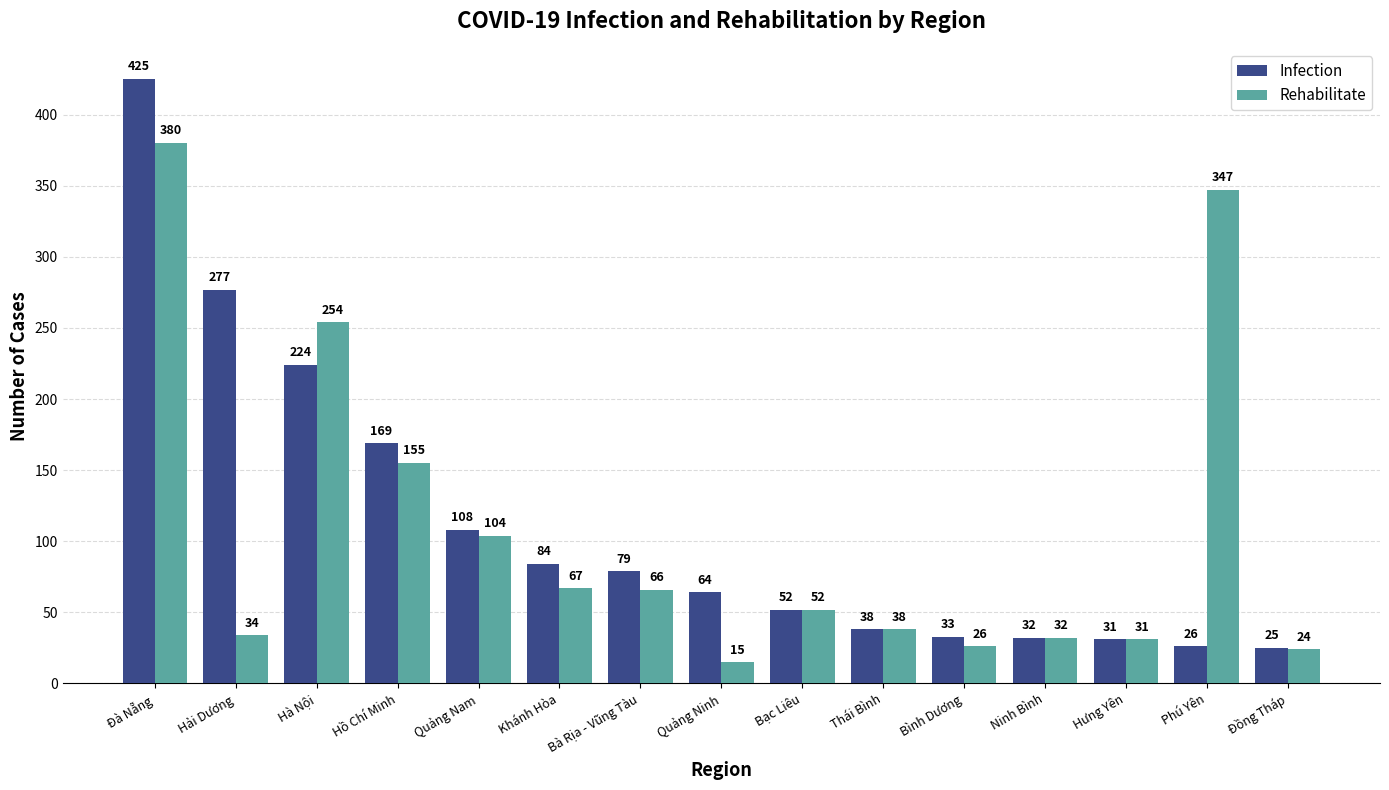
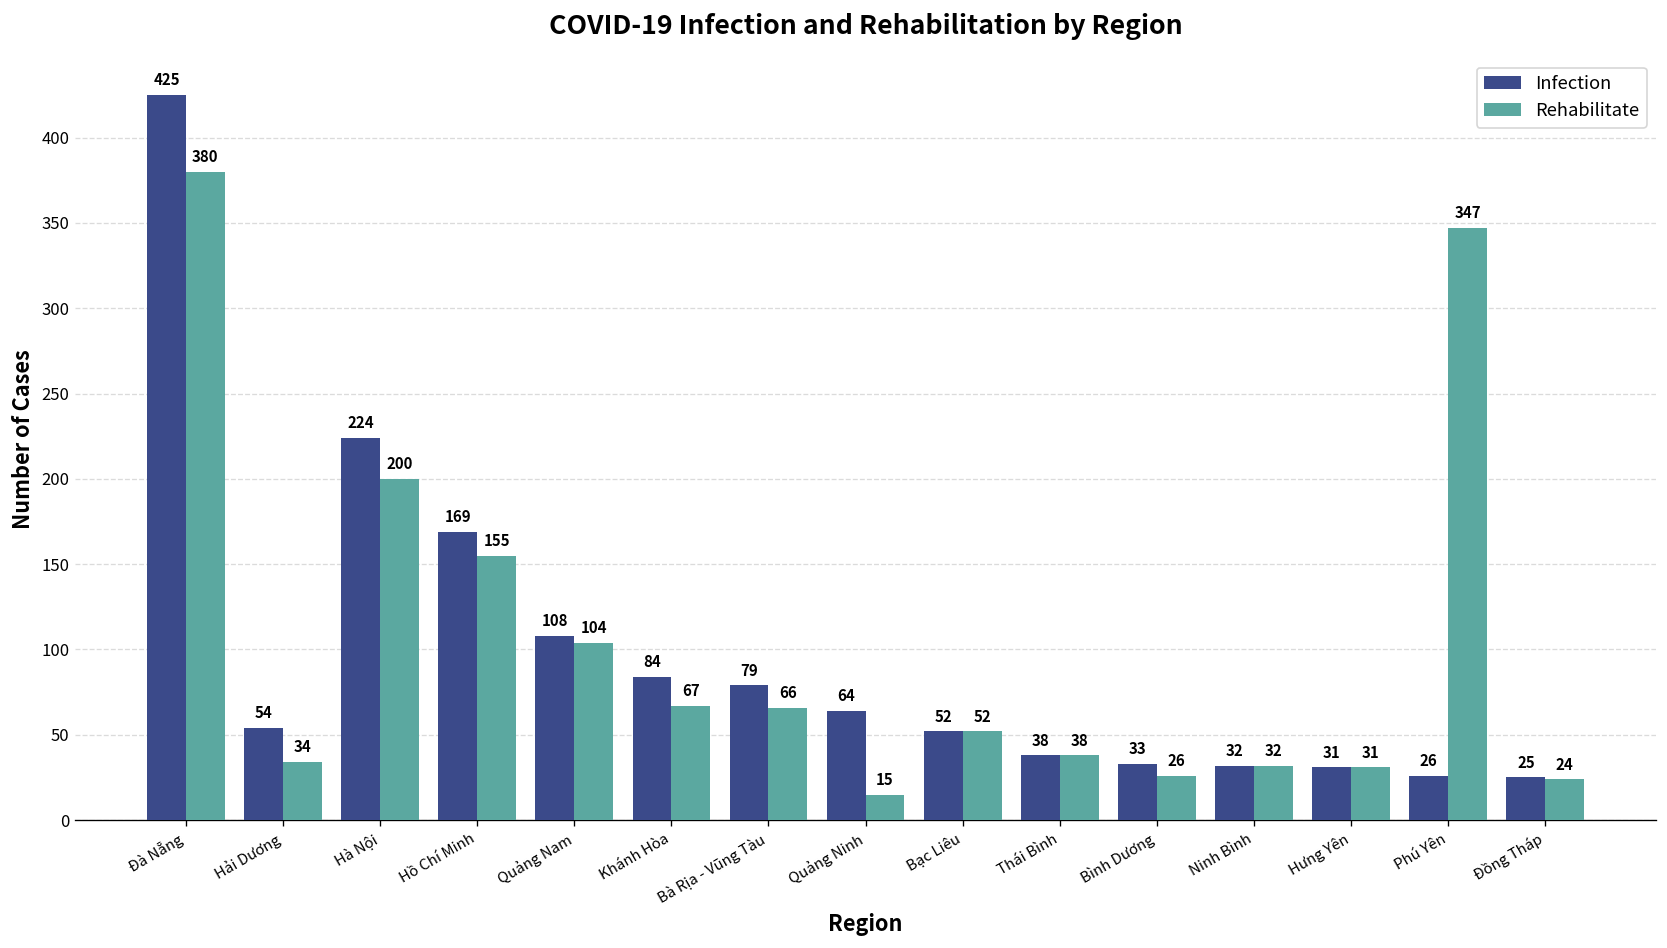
  {
    "Infection": {
      "Đà Nẵng": 425,
-     "Hải Dương": 277,
+     "Hải Dương": 54,
      "Hà Nội": 224,
      "Hồ Chí Minh": 169,
      "Quảng Nam": 108,
      "Khánh Hòa": 84,
      "Bà Rịa - Vũng Tàu": 79,
      "Quảng Ninh": 64,
      "Bạc Liêu": 52,
      "Thái Bình": 38,
      "Bình Dương": 33,
      "Ninh Bình": 32,
      "Hưng Yên": 31,
      "Phú Yên": 26,
      "Đồng Tháp": 25
    },
    "Rehabilitate": {
      "Đà Nẵng": 380,
      "Hải Dương": 34,
-     "Hà Nội": 254,
+     "Hà Nội": 200,
      "Hồ Chí Minh": 155,
      "Quảng Nam": 104,
      "Khánh Hòa": 67,
      "Bà Rịa - Vũng Tàu": 66,
      "Quảng Ninh": 15,
      "Bạc Liêu": 52,
      "Thái Bình": 38,
      "Bình Dương": 26,
      "Ninh Bình": 32,
      "Hưng Yên": 31,
      "Phú Yên": 347,
      "Đồng Tháp": 24
    }
  }
